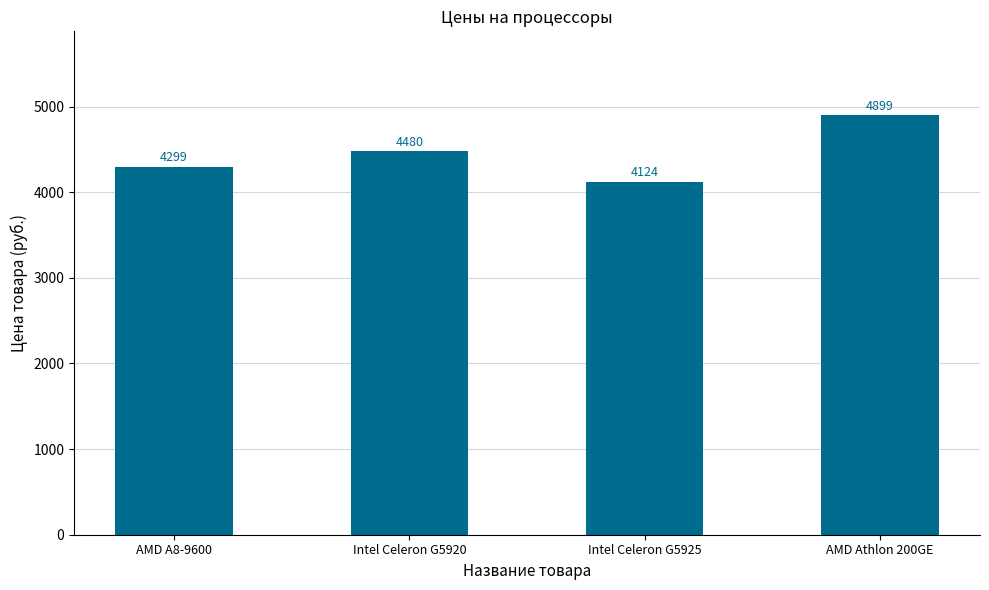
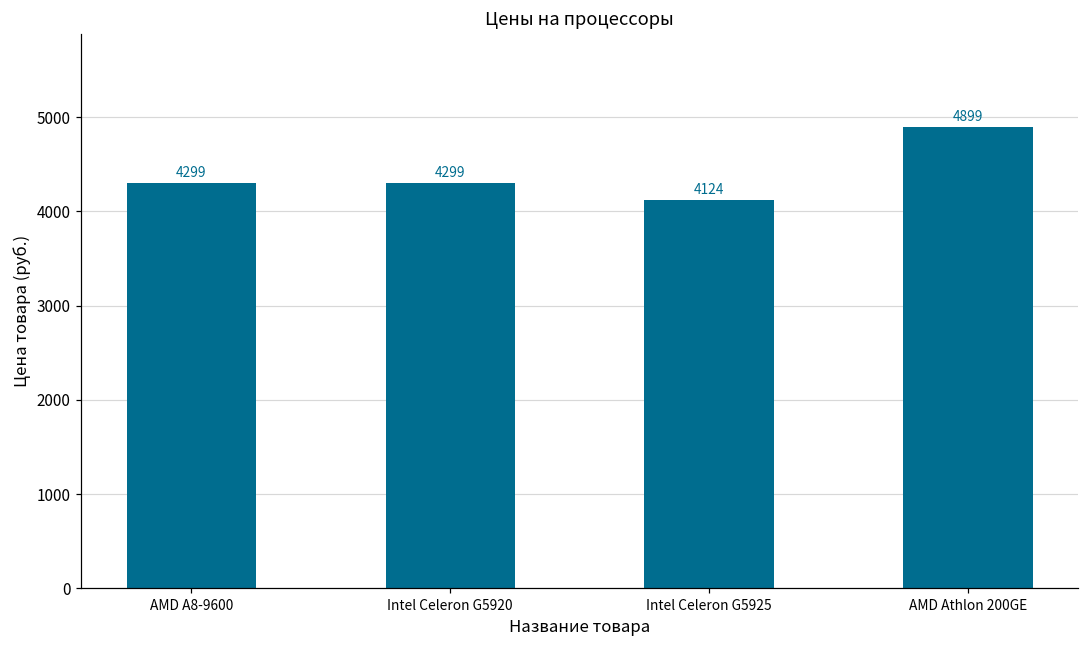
  {
    "AMD A8-9600": 4299,
-   "Intel Celeron G5920": 4480,
+   "Intel Celeron G5920": 4299,
    "Intel Celeron G5925": 4124,
    "AMD Athlon 200GE": 4899
  }
